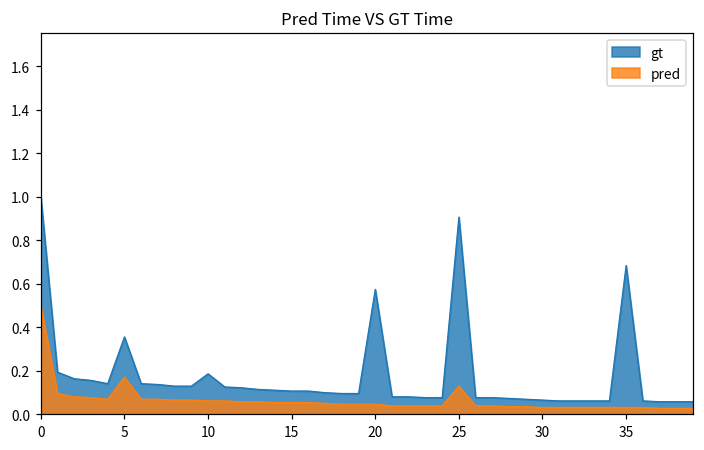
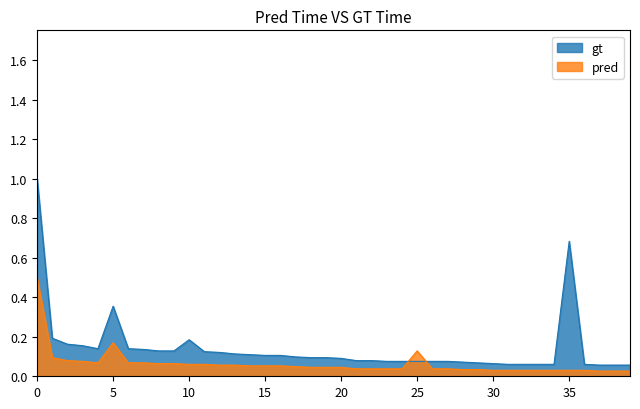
  {
    "gt": {
      "0": 1.00,
      "5": 0.35,
      "10": 0.18,
      "15": 0.11,
-     "20": 0.57,
-     "25": 0.91,
+     "20": 0.09,
+     "25": 0.08,
      "30": 0.06,
      "35": 0.68
    },
    "pred": {
      "0": 0.50,
      "5": 0.17,
      "10": 0.06,
      "15": 0.05,
      "20": 0.05,
      "25": 0.13,
      "30": 0.03,
      "35": 0.03
    }
  }
